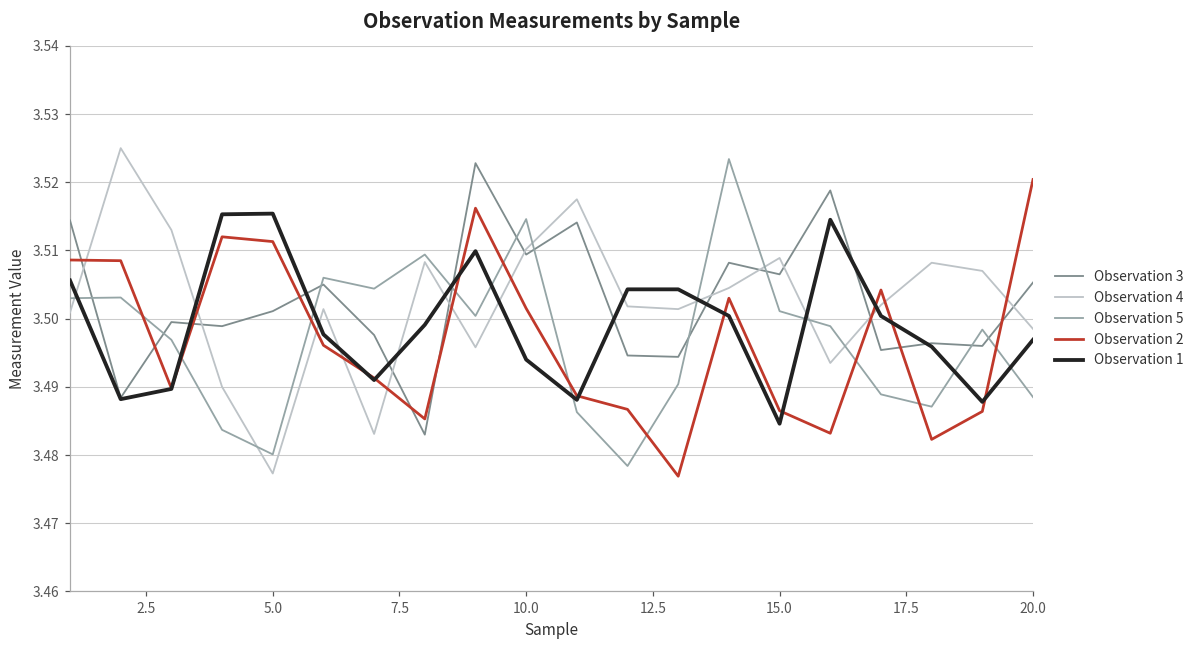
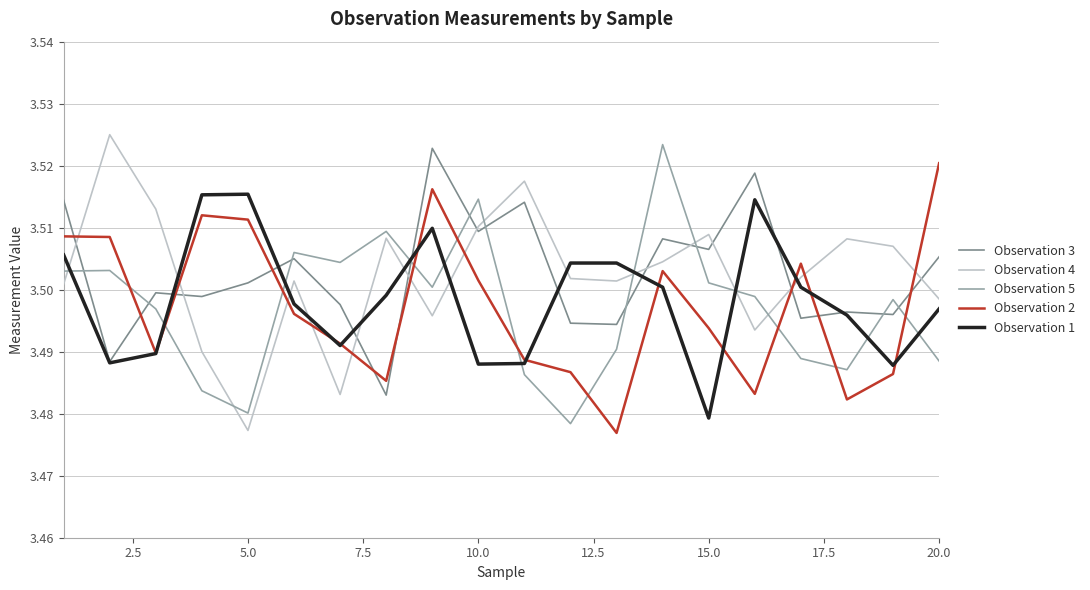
  {
    "Observation 2": {
      "5.0": 3.511,
      "10.0": 3.502,
-     "15.0": 3.487,
+     "15.0": 3.494,
      "20.0": 3.520
    },
    "Observation 1": {
      "5.0": 3.515,
-     "10.0": 3.494,
-     "15.0": 3.485,
+     "10.0": 3.488,
+     "15.0": 3.479,
      "20.0": 3.497
    }
  }
